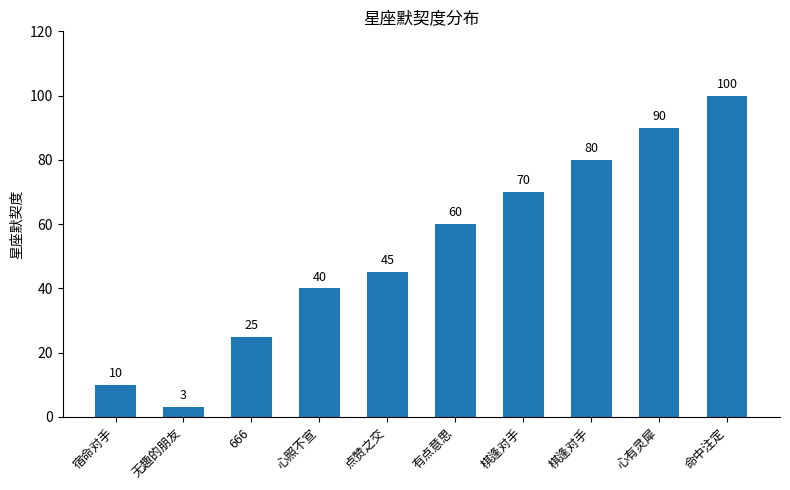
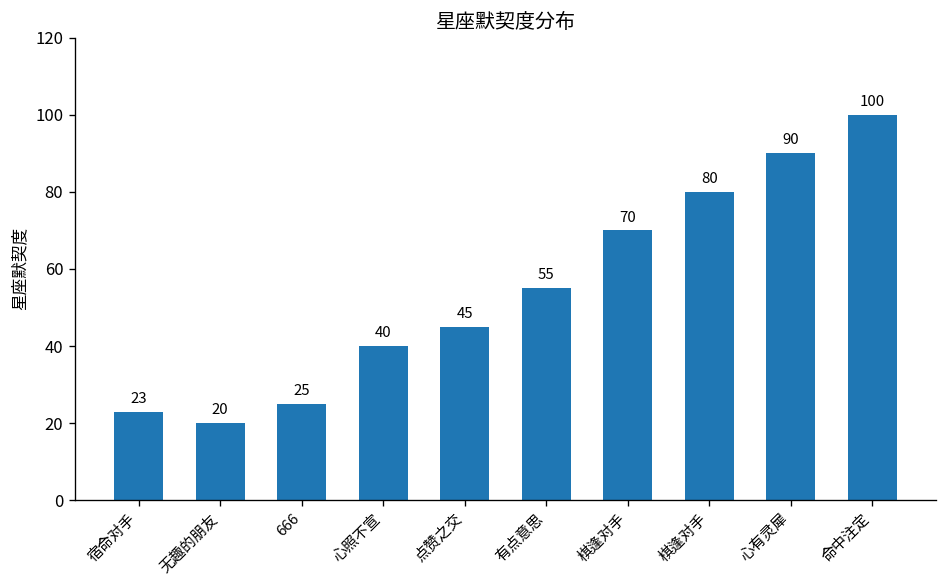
  {
-   "宿命对手": 10,
-   "无趣的朋友": 3,
+   "宿命对手": 23,
+   "无趣的朋友": 20,
    "666": 25,
    "心照不宣": 40,
    "点赞之交": 45,
-   "有点意思": 60,
+   "有点意思": 55,
    "心有灵犀": 90,
    "命中注定": 100
  }
